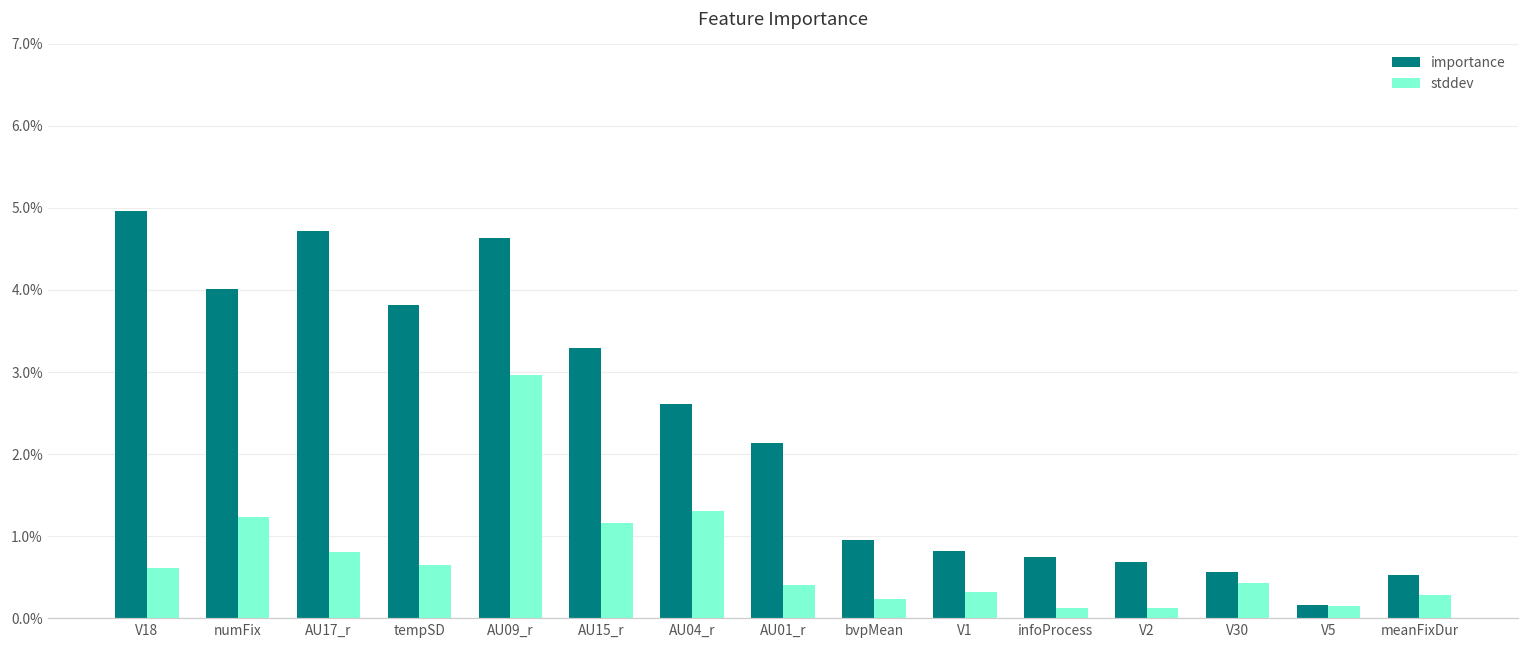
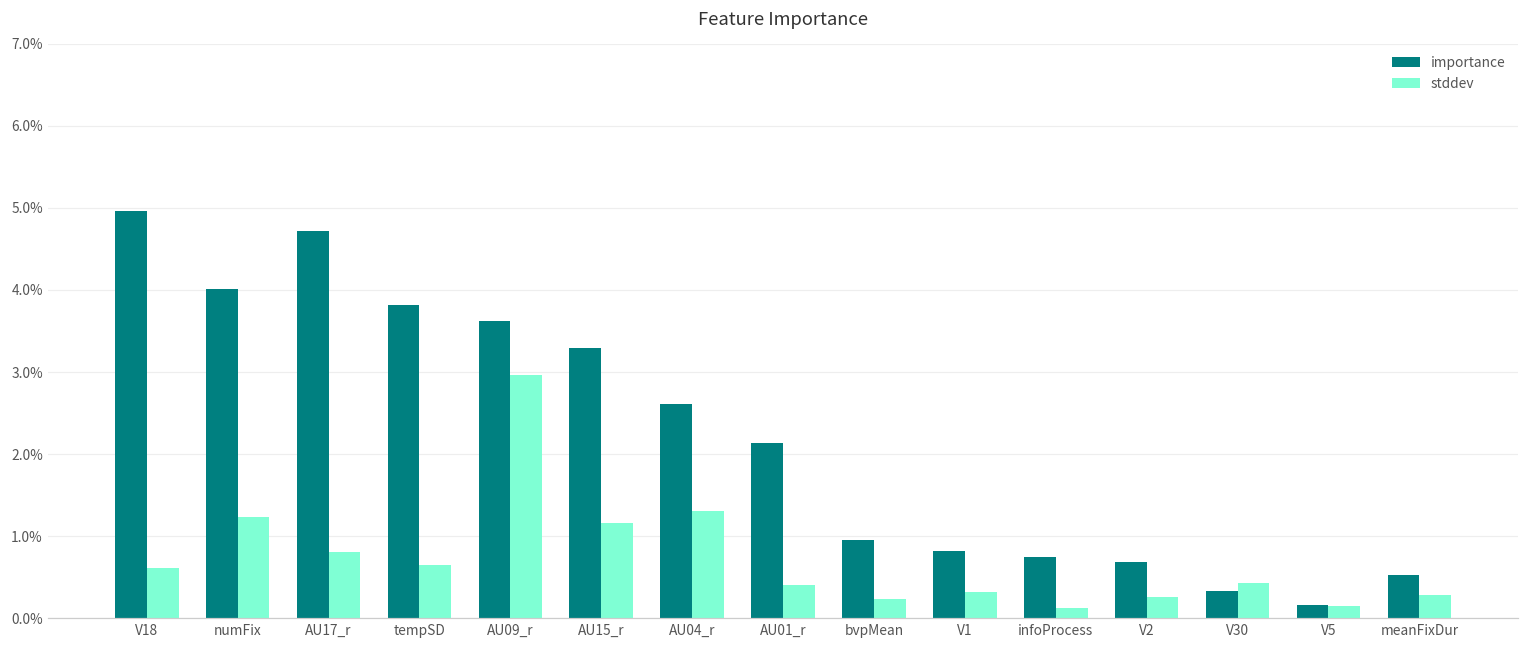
  {
    "importance": {
      "V18": "5.0%",
      "numFix": "4.0%",
      "AU17_r": "4.7%",
      "tempSD": "3.8%",
-     "AU09_r": "4.6%",
+     "AU09_r": "3.6%",
      "AU15_r": "3.3%",
      "AU04_r": "2.6%",
      "AU01_r": "2.1%",
      "bvpMean": "1.0%",
      "V1": "0.8%",
      "infoProcess": "0.7%",
      "V2": "0.7%",
-     "V30": "0.6%",
+     "V30": "0.3%",
      "V5": "0.2%",
      "meanFixDur": "0.5%"
    },
    "stddev": {
      "V18": "0.6%",
      "numFix": "1.2%",
      "AU17_r": "0.8%",
      "tempSD": "0.6%",
      "AU09_r": "3.0%",
      "AU15_r": "1.2%",
      "AU04_r": "1.3%",
      "AU01_r": "0.4%",
      "bvpMean": "0.2%",
      "V1": "0.3%",
      "infoProcess": "0.1%",
-     "V2": "0.1%",
+     "V2": "0.3%",
      "V30": "0.4%",
      "V5": "0.2%",
      "meanFixDur": "0.3%"
    }
  }
